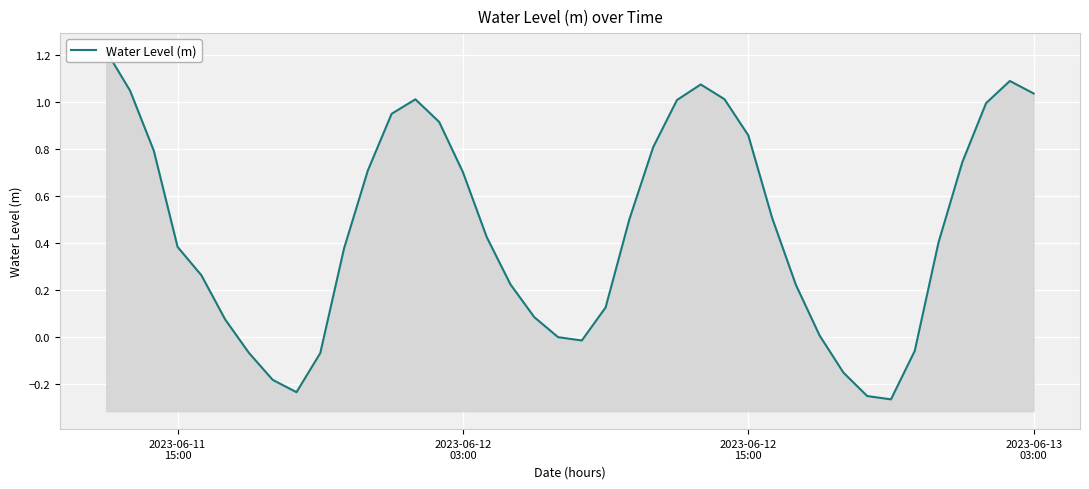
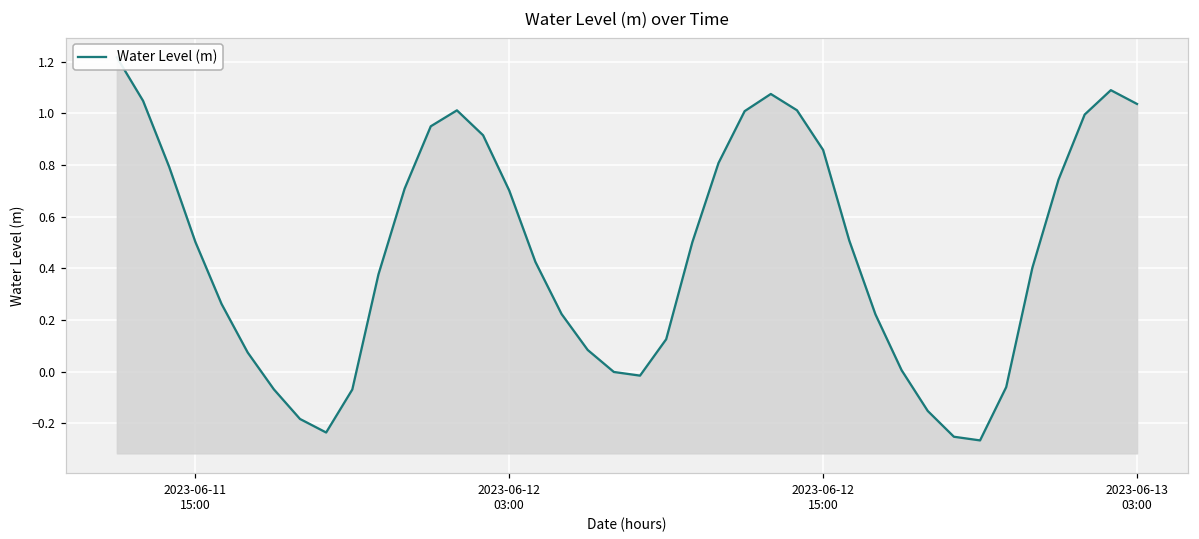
  {
-   "2023-06-11 15:00": 0.38,
+   "2023-06-11 15:00": 0.50,
    "2023-06-12 03:00": 0.70,
    "2023-06-12 15:00": 0.86,
    "2023-06-13 03:00": 1.04
  }
